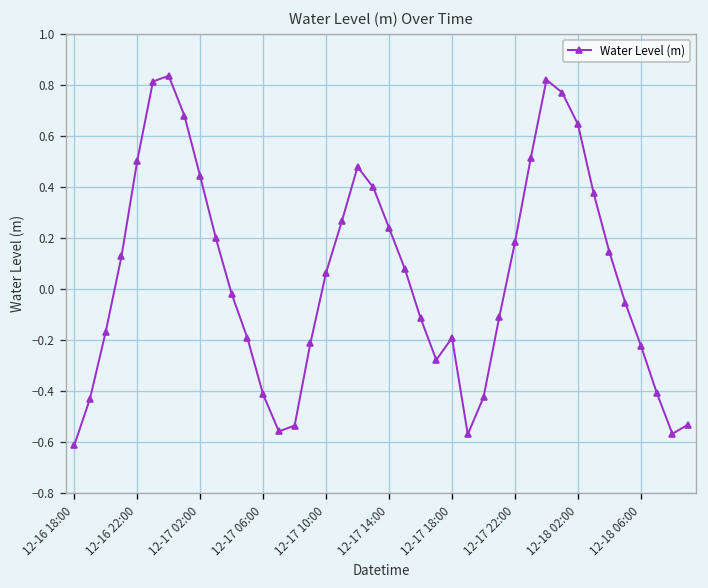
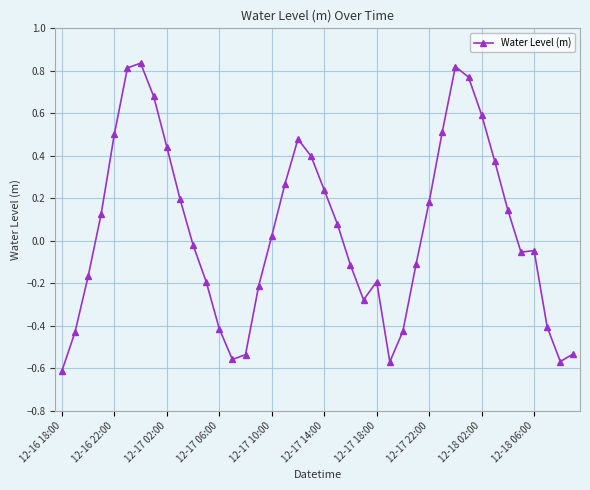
  {
    "12-16 18:00": -0.61,
    "12-16 22:00": 0.50,
    "12-17 02:00": 0.44,
    "12-17 06:00": -0.41,
-   "12-17 10:00": 0.06,
+   "12-17 10:00": 0.02,
    "12-17 14:00": 0.24,
    "12-17 18:00": -0.19,
    "12-17 22:00": 0.18,
-   "12-18 02:00": 0.65,
-   "12-18 06:00": -0.22
+   "12-18 02:00": 0.59,
+   "12-18 06:00": -0.05
  }
